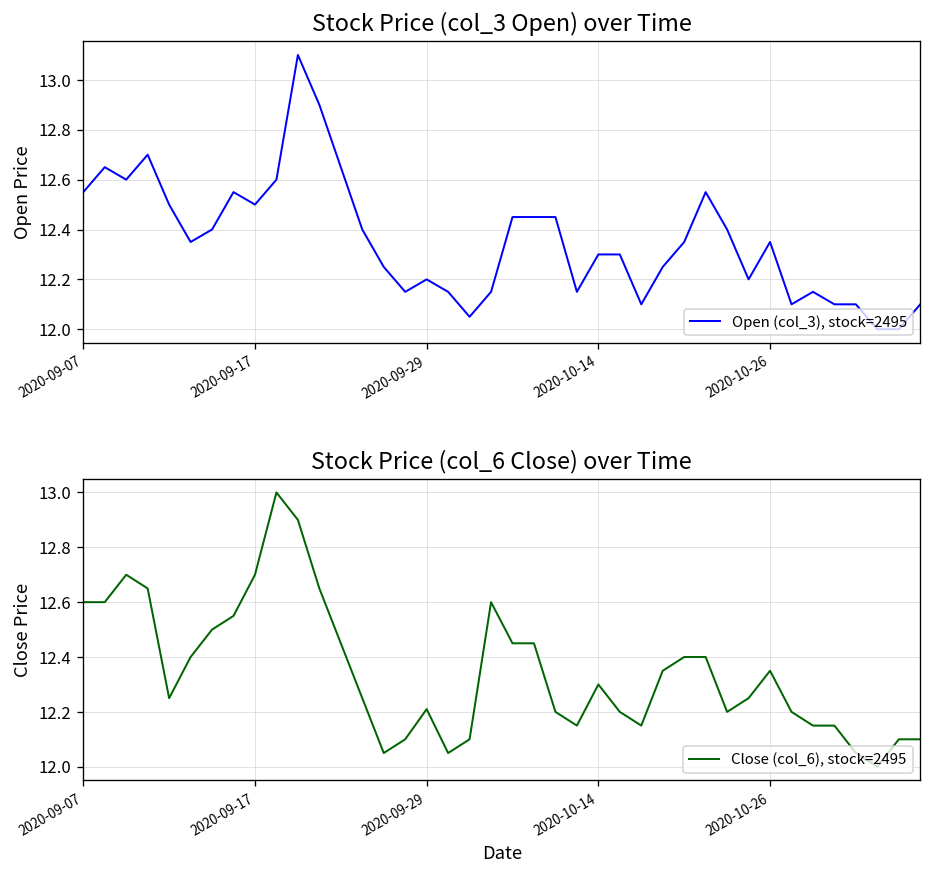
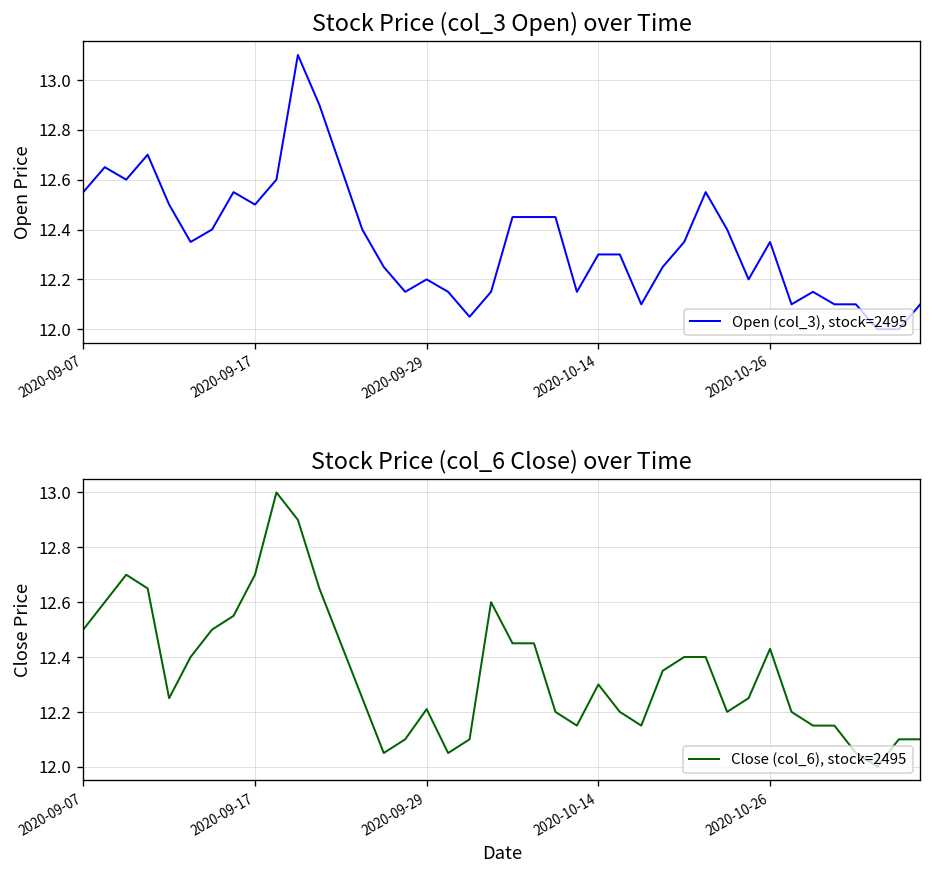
  {
    "Stock Price (col_3 Open) over Time": {
      "2020-09-07": 12.55,
      "2020-09-17": 12.50,
      "2020-09-29": 12.20,
      "2020-10-14": 12.30,
      "2020-10-26": 12.35
    },
    "Stock Price (col_6 Close) over Time": {
-     "2020-09-07": 12.6,
+     "2020-09-07": 12.5,
      "2020-09-17": 12.70,
      "2020-09-29": 12.21,
      "2020-10-14": 12.30,
-     "2020-10-26": 12.35
+     "2020-10-26": 12.43
    }
  }
